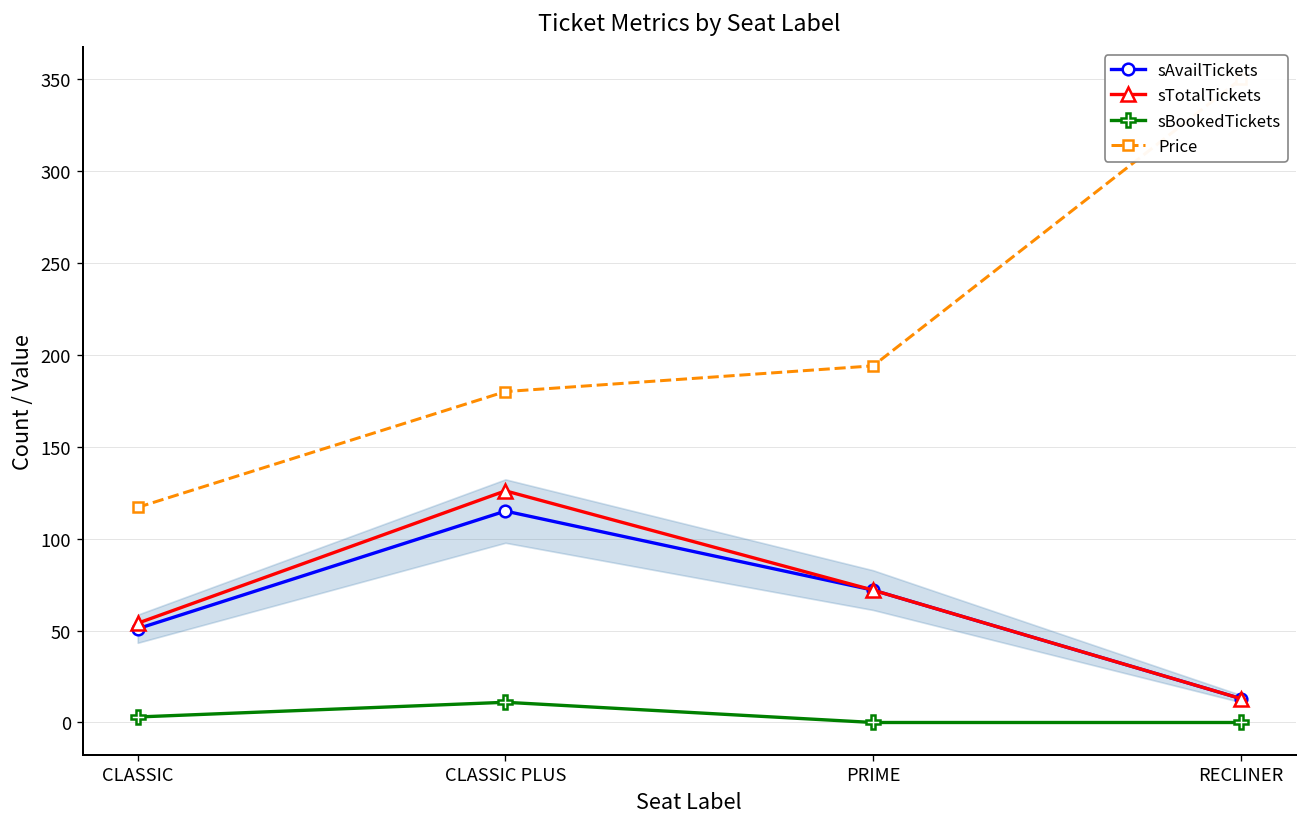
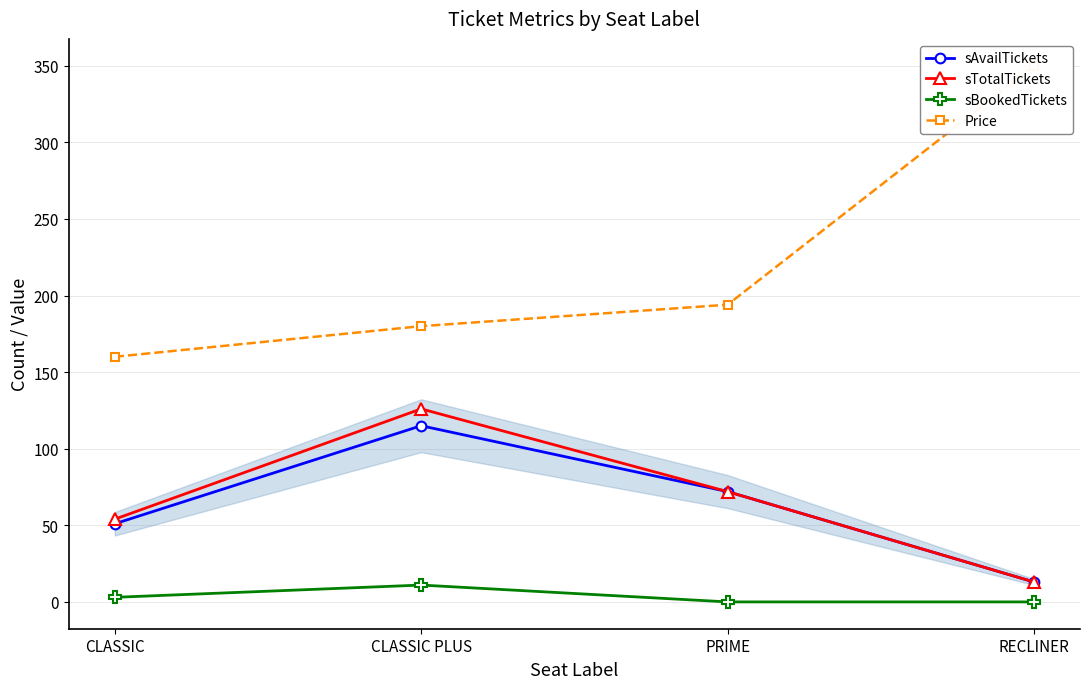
  {
    "sAvailTickets": {
      "CLASSIC": 51,
      "CLASSIC PLUS": 115
    },
    "sTotalTickets": {
      "CLASSIC": 54,
      "CLASSIC PLUS": 126
    },
    "sBookedTickets": {
      "CLASSIC": 3,
      "CLASSIC PLUS": 11,
      "PRIME": 0,
      "RECLINER": 0
    },
    "Price": {
-     "CLASSIC": 117,
+     "CLASSIC": 160,
      "CLASSIC PLUS": 180,
      "PRIME": 194
    }
  }
